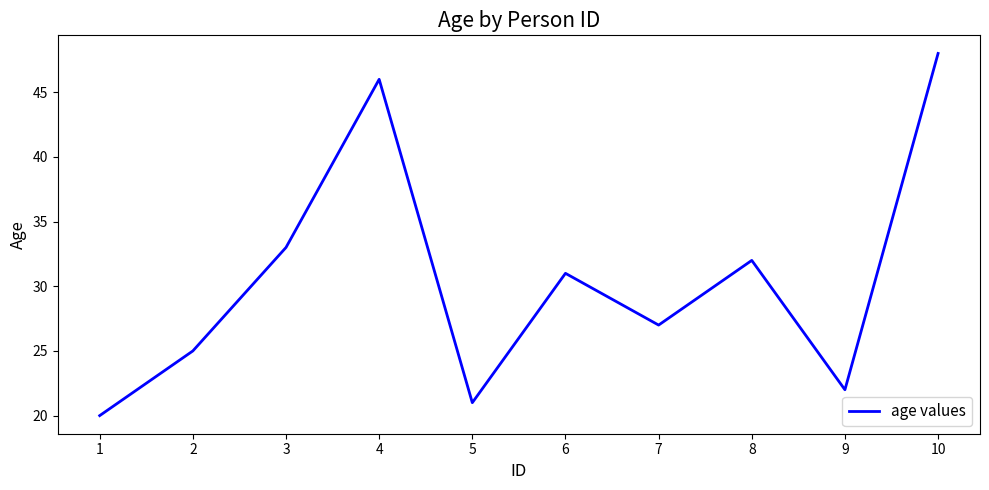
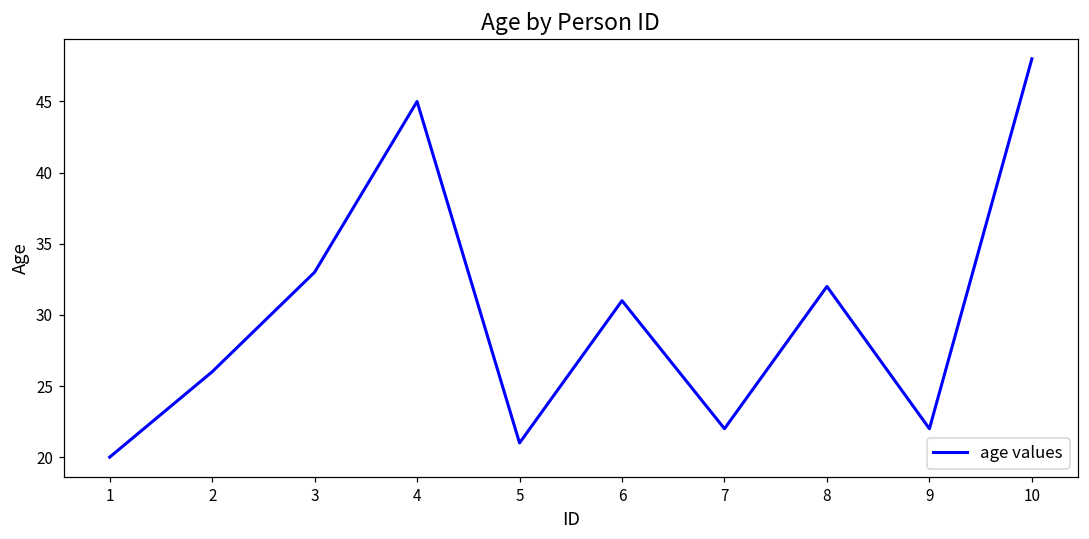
  {
    "1": 20,
-   "2": 25,
+   "2": 26,
    "3": 33,
-   "4": 46,
+   "4": 45,
    "5": 21,
    "6": 31,
-   "7": 27,
+   "7": 22,
    "8": 32,
    "9": 22,
    "10": 48
  }
